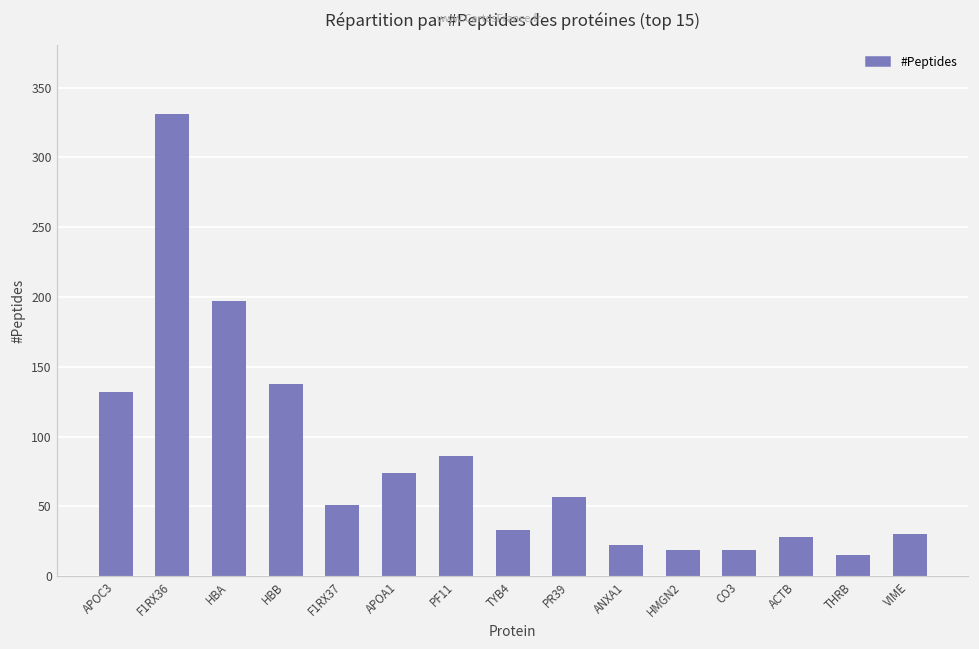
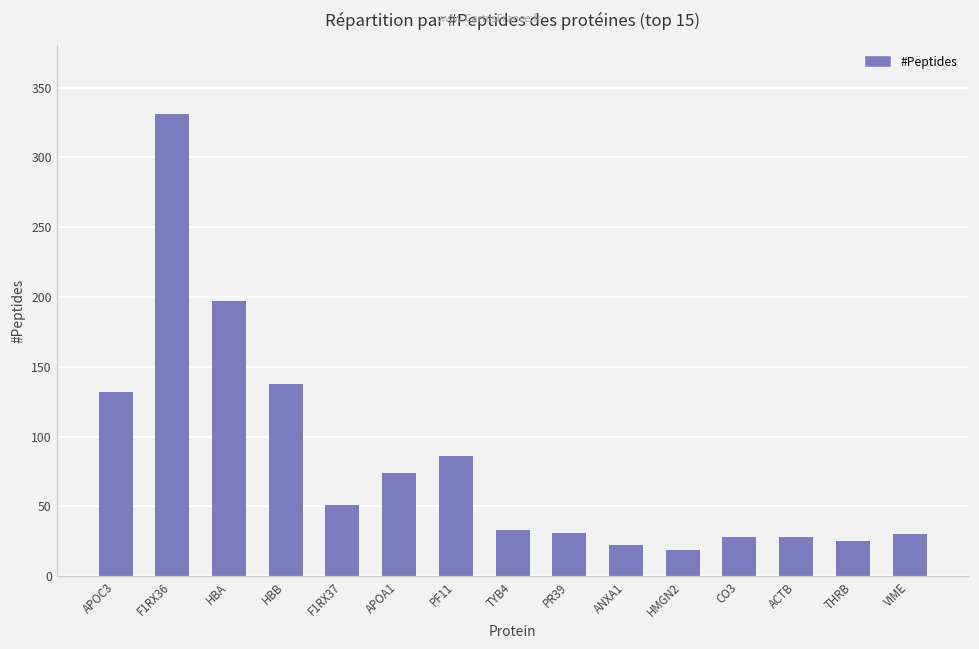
  {
    "APOC3": 132,
    "F1RX36": 331,
    "HBA": 197,
    "HBB": 138,
    "F1RX37": 51,
    "APOA1": 74,
    "PF11": 86,
    "TYB4": 33,
-   "PR39": 57,
+   "PR39": 31,
    "ANXA1": 22,
    "HMGN2": 19,
-   "CO3": 19,
+   "CO3": 28,
    "ACTB": 28,
-   "THRB": 15,
+   "THRB": 25,
    "VIME": 30
  }
